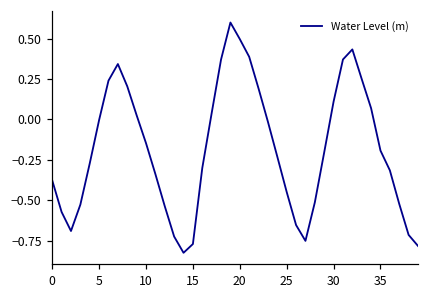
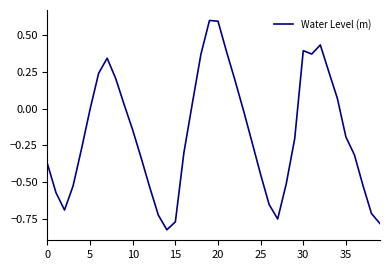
  {
    "0": -0.38,
    "5": 0.00,
    "10": -0.15,
    "15": -0.77,
-   "20": 0.50,
+   "20": 0.60,
    "25": -0.45,
-   "30": 0.11,
+   "30": 0.39,
    "35": -0.19
  }
